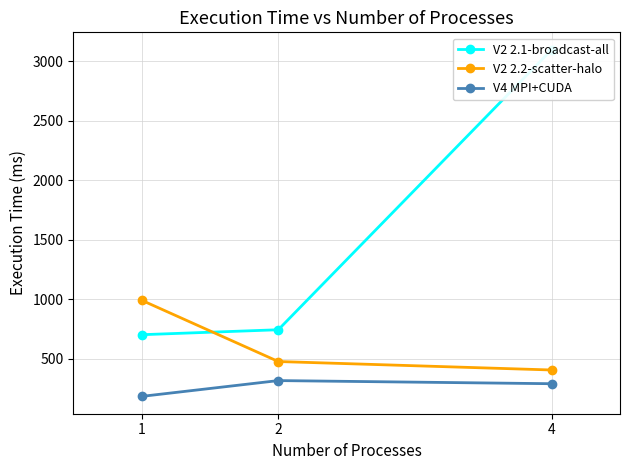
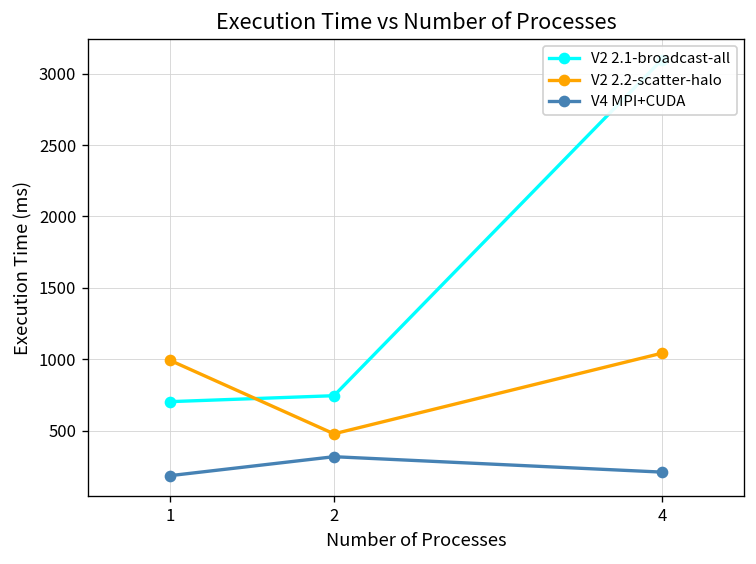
  {
    "V2 2.1-broadcast-all": {
      "1": 700,
      "2": 740
    },
    "V2 2.2-scatter-halo": {
      "1": 990,
      "2": 480,
-     "4": 410
+     "4": 1040
    },
    "V4 MPI+CUDA": {
      "1": 180,
      "2": 320,
-     "4": 290
+     "4": 210
    }
  }
